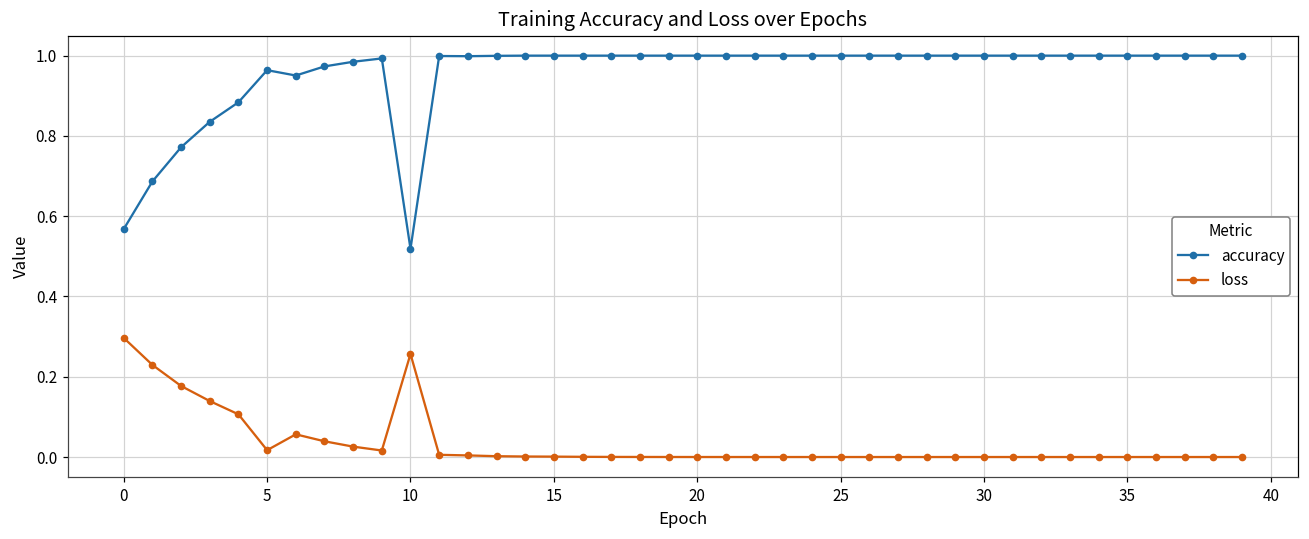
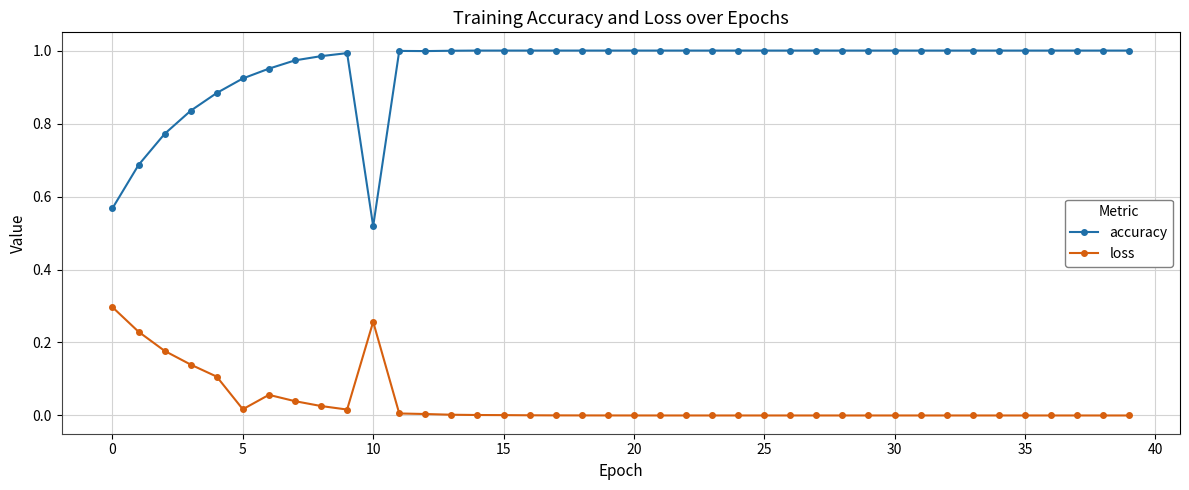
  {
    "accuracy": {
      "0": 0.57,
-     "5": 0.96,
+     "5": 0.92,
      "10": 0.52,
      "15": 1.00,
      "20": 1.00,
      "25": 1.00,
      "30": 1.00,
      "35": 1.00
    },
    "loss": {
      "0": 0.30,
      "5": 0.02,
      "10": 0.26,
      "15": 0.00,
      "20": 0.00,
      "25": 0.00,
      "30": 0.00,
      "35": 0.00
    }
  }
